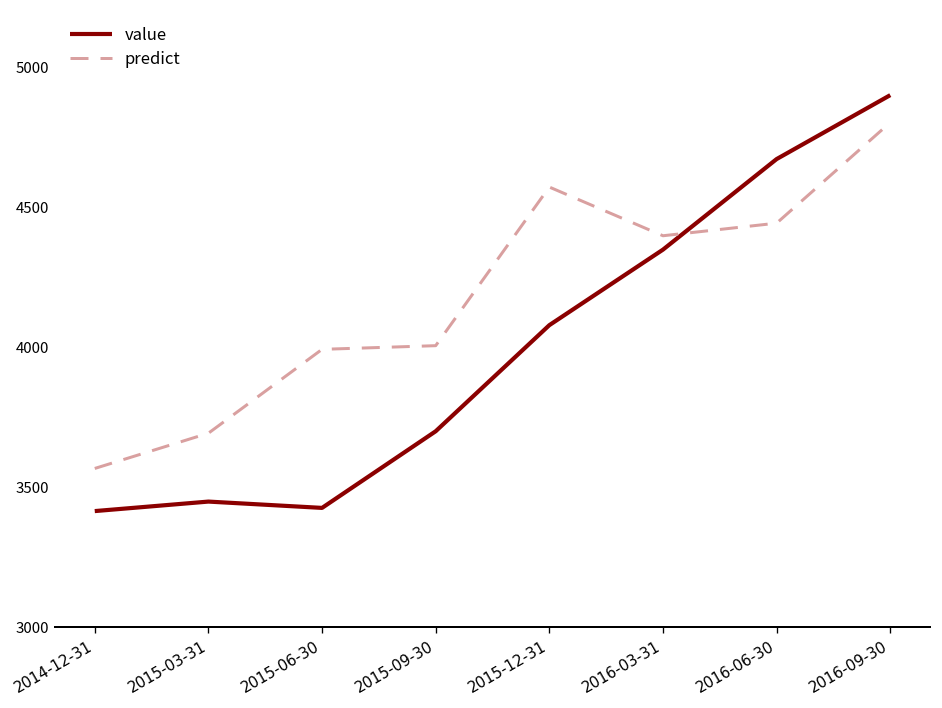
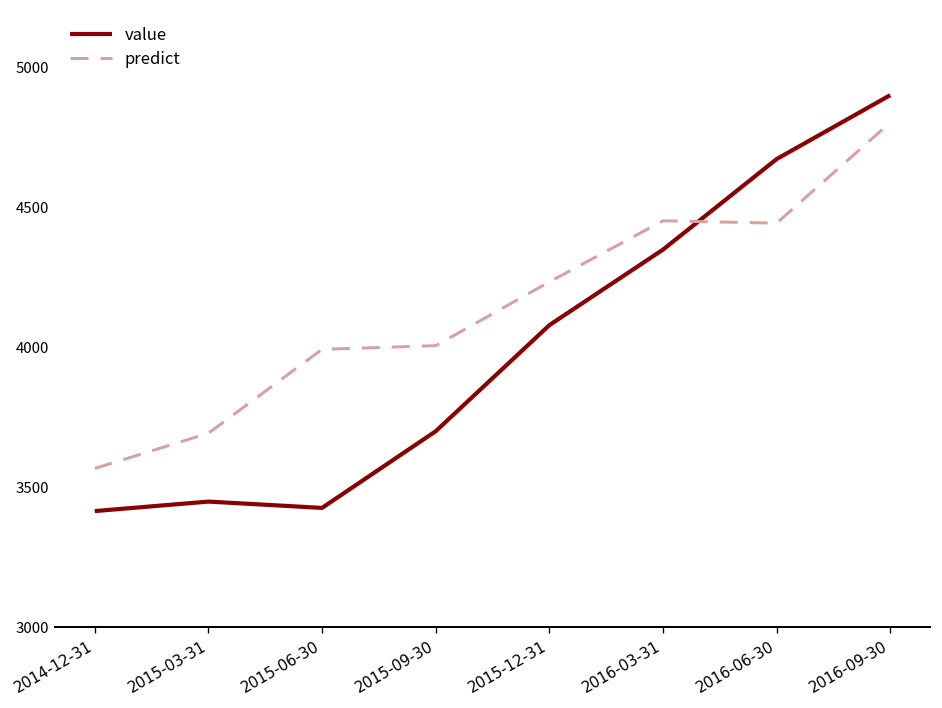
  {
    "value": {
      "2014-12-31": 3420,
      "2015-03-31": 3450,
      "2015-06-30": 3430,
      "2015-09-30": 3700,
      "2015-12-31": 4080,
      "2016-03-31": 4350,
      "2016-06-30": 4670,
      "2016-09-30": 4900
    },
    "predict": {
      "2014-12-31": 3570,
      "2015-03-31": 3690,
      "2015-06-30": 3990,
      "2015-09-30": 4010,
-     "2015-12-31": 4570,
-     "2016-03-31": 4400,
+     "2015-12-31": 4240,
+     "2016-03-31": 4450,
      "2016-06-30": 4450,
      "2016-09-30": 4810
    }
  }
